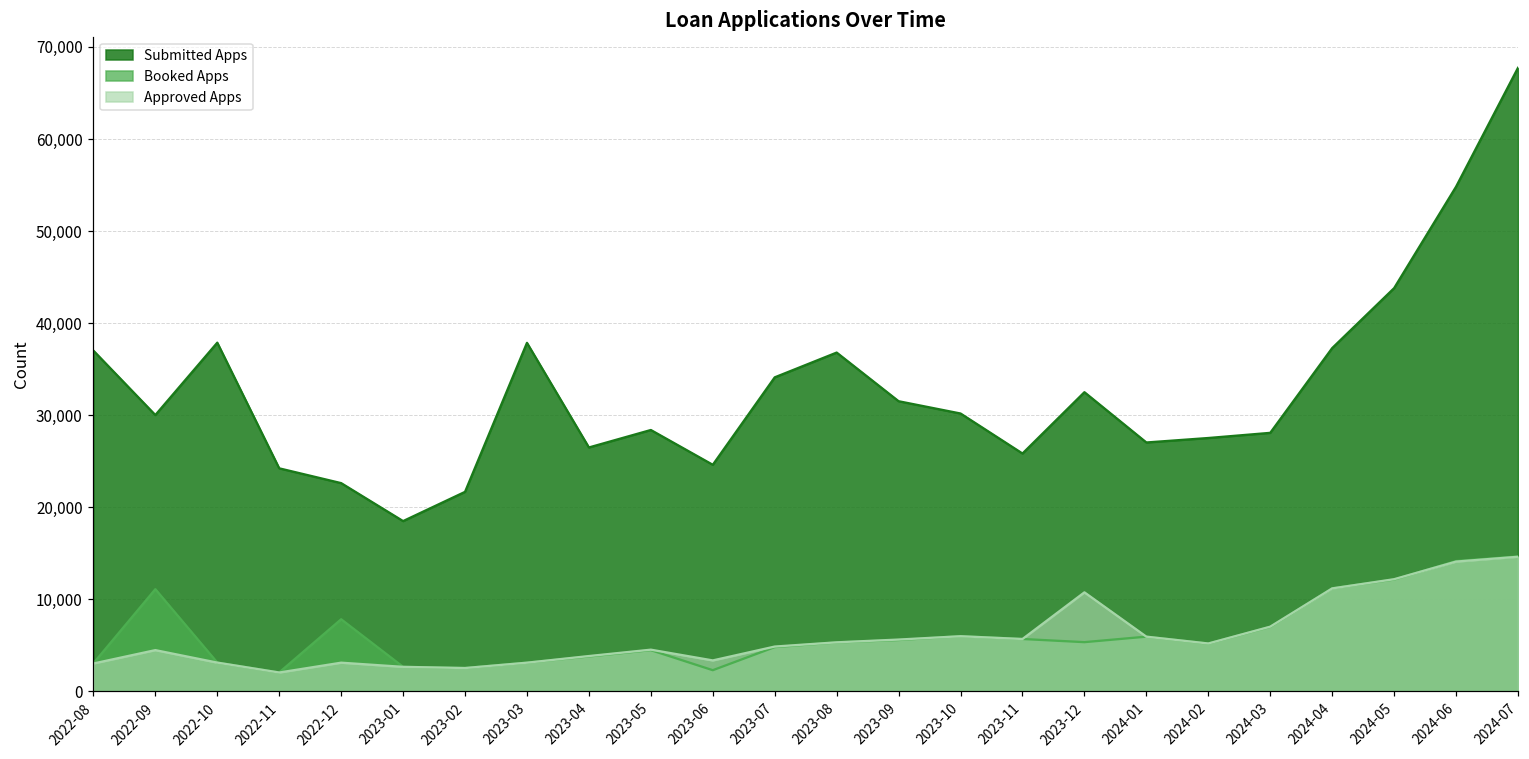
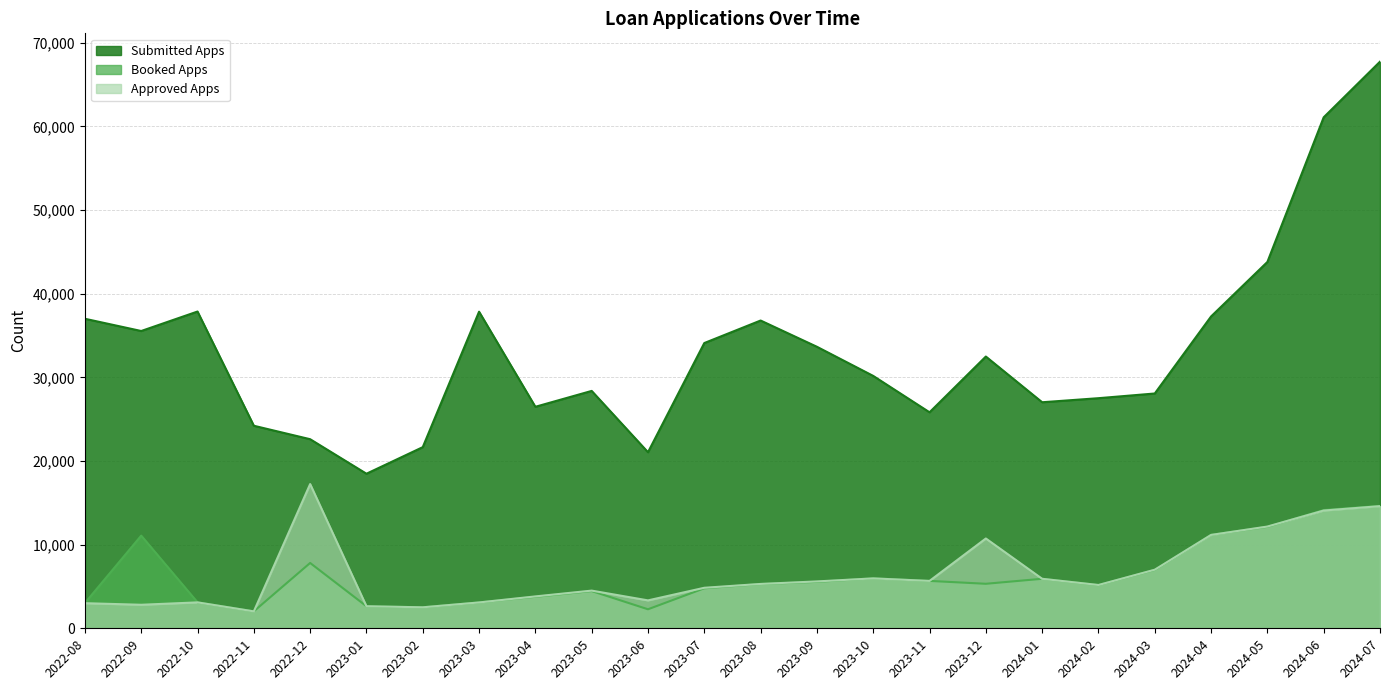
  {
    "Submitted Apps": {
      "2022-08": "37,000",
-     "2022-09": "30,000",
+     "2022-09": "36,000",
      "2022-10": "38,000",
      "2022-11": "24,000",
      "2022-12": "23,000",
      "2023-01": "18,000",
      "2023-02": "22,000",
      "2023-03": "38,000",
      "2023-04": "26,000",
      "2023-05": "28,000",
-     "2023-06": "25,000",
+     "2023-06": "21,000",
      "2023-07": "34,000",
      "2023-08": "37,000",
-     "2023-09": "32,000",
+     "2023-09": "34,000",
      "2023-10": "30,000",
      "2023-11": "26,000",
      "2023-12": "32,000",
      "2024-01": "27,000",
      "2024-02": "28,000",
      "2024-03": "28,000",
      "2024-04": "37,000",
      "2024-05": "44,000",
-     "2024-06": "55,000",
+     "2024-06": "61,000",
      "2024-07": "68,000"
    },
    "Booked Apps": {
      "2022-09": "11,000",
      "2022-12": "8,000",
      "2023-06": "2,000",
      "2023-12": "5,000"
    },
    "Approved Apps": {
-     "2022-09": "4,000",
-     "2022-12": "3,000",
+     "2022-09": "3,000",
+     "2022-12": "17,000",
      "2023-06": "3,000",
      "2023-12": "11,000"
    }
  }
